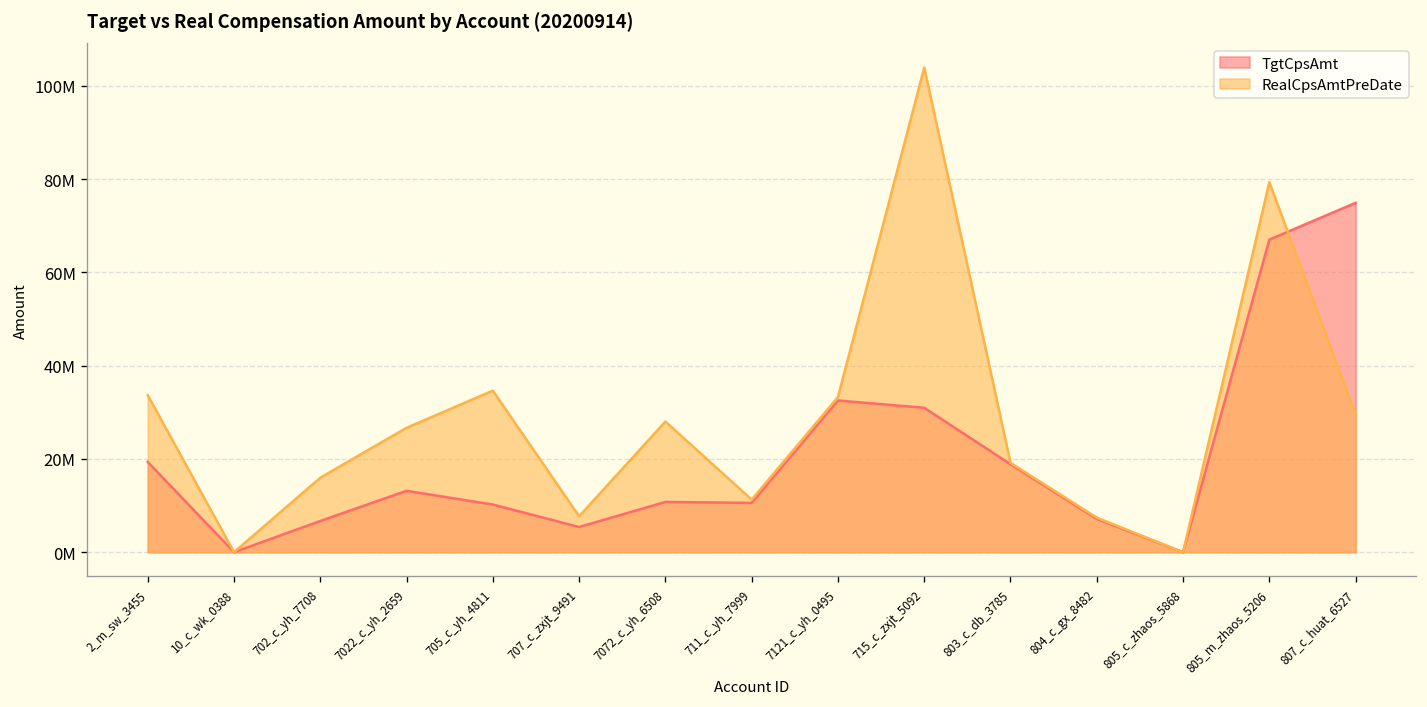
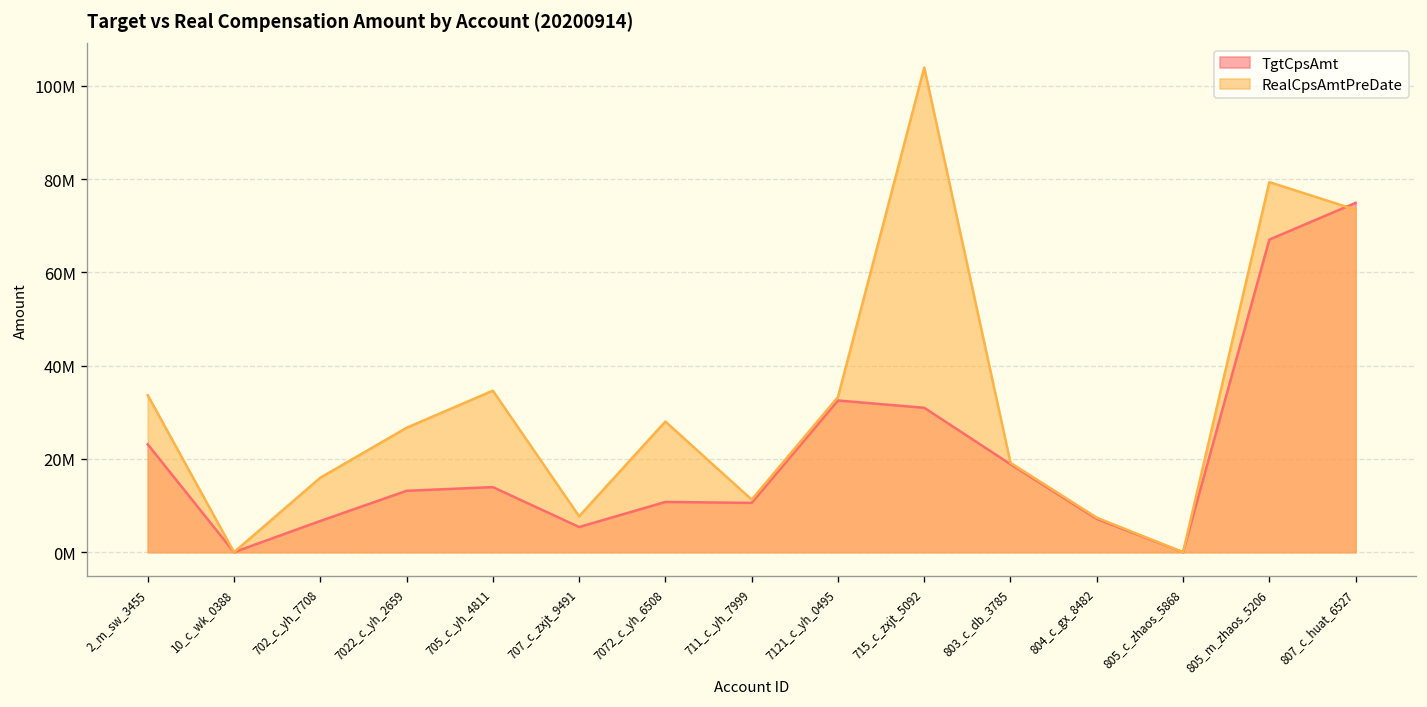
  {
    "TgtCpsAmt": {
-     "2_m_sw_3455": 19000000,
+     "2_m_sw_3455": 23000000,
      "702_c_yh_7708": 7000000,
      "7022_c_yh_2659": 13000000,
-     "705_c_yh_4811": 10000000,
+     "705_c_yh_4811": 14000000,
      "707_c_zxjt_9491": 5000000,
      "7072_c_yh_6508": 11000000,
      "711_c_yh_7999": 11000000,
      "7121_c_yh_0495": 33000000,
      "715_c_zxjt_5092": 31000000,
      "805_m_zhaos_5206": 67000000,
      "807_c_huat_6527": 75000000
    },
    "RealCpsAmtPreDate": {
      "2_m_sw_3455": 34000000,
      "702_c_yh_7708": 16000000,
      "7022_c_yh_2659": 27000000,
      "705_c_yh_4811": 35000000,
      "707_c_zxjt_9491": 8000000,
      "7072_c_yh_6508": 28000000,
      "711_c_yh_7999": 11000000,
      "7121_c_yh_0495": 33000000,
      "715_c_zxjt_5092": 104000000,
      "805_m_zhaos_5206": 79000000,
-     "807_c_huat_6527": 30000000
+     "807_c_huat_6527": 73000000
    }
  }
